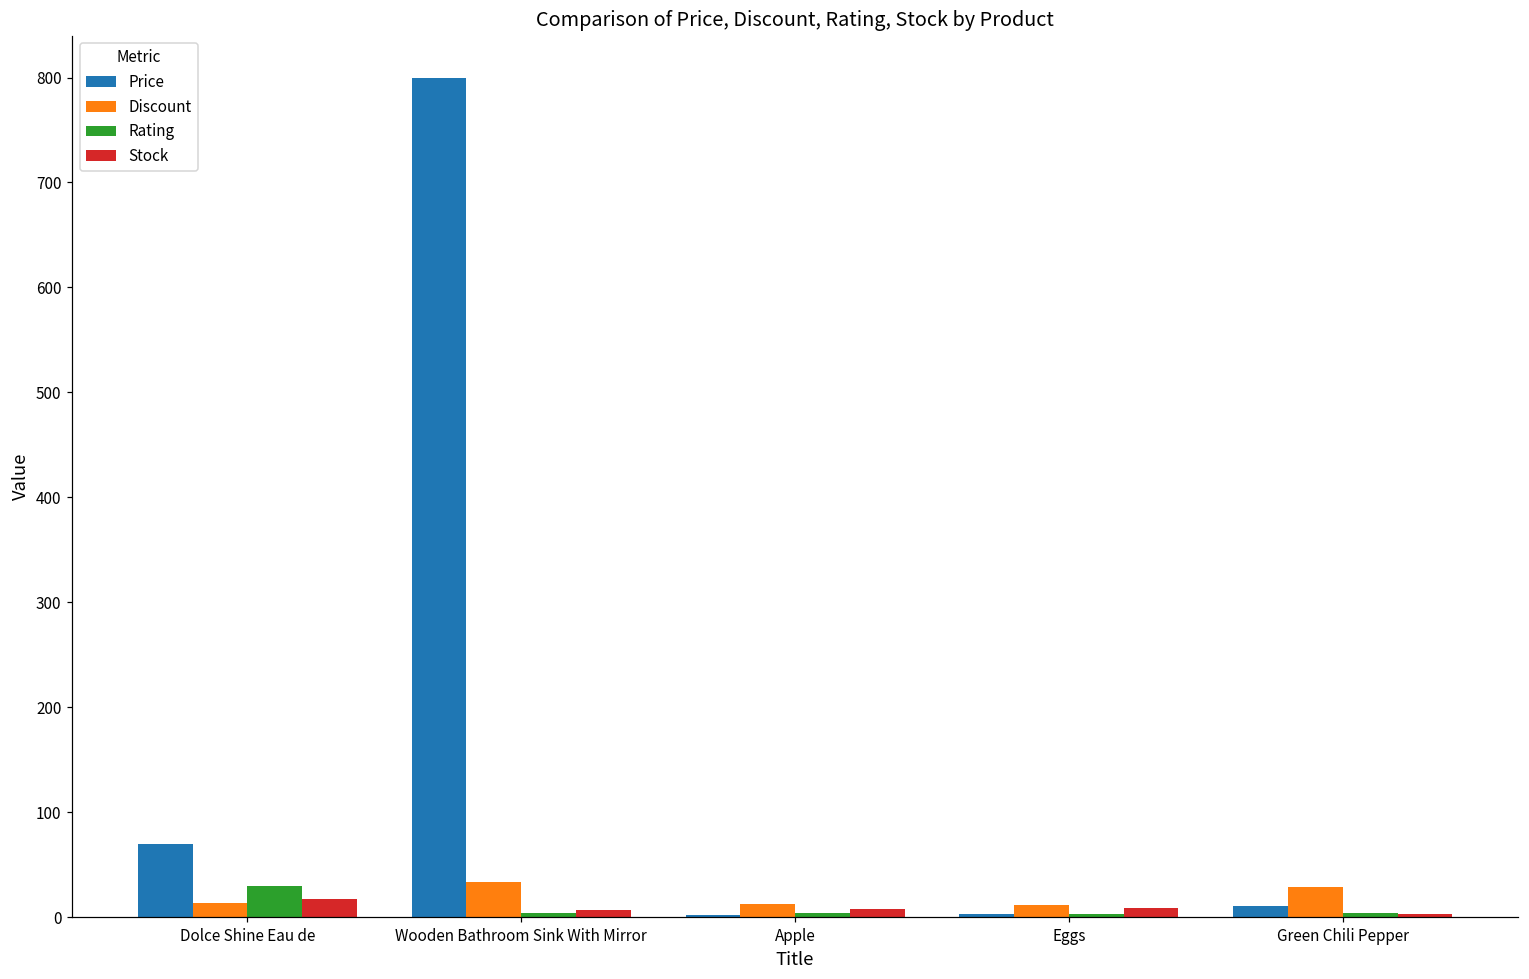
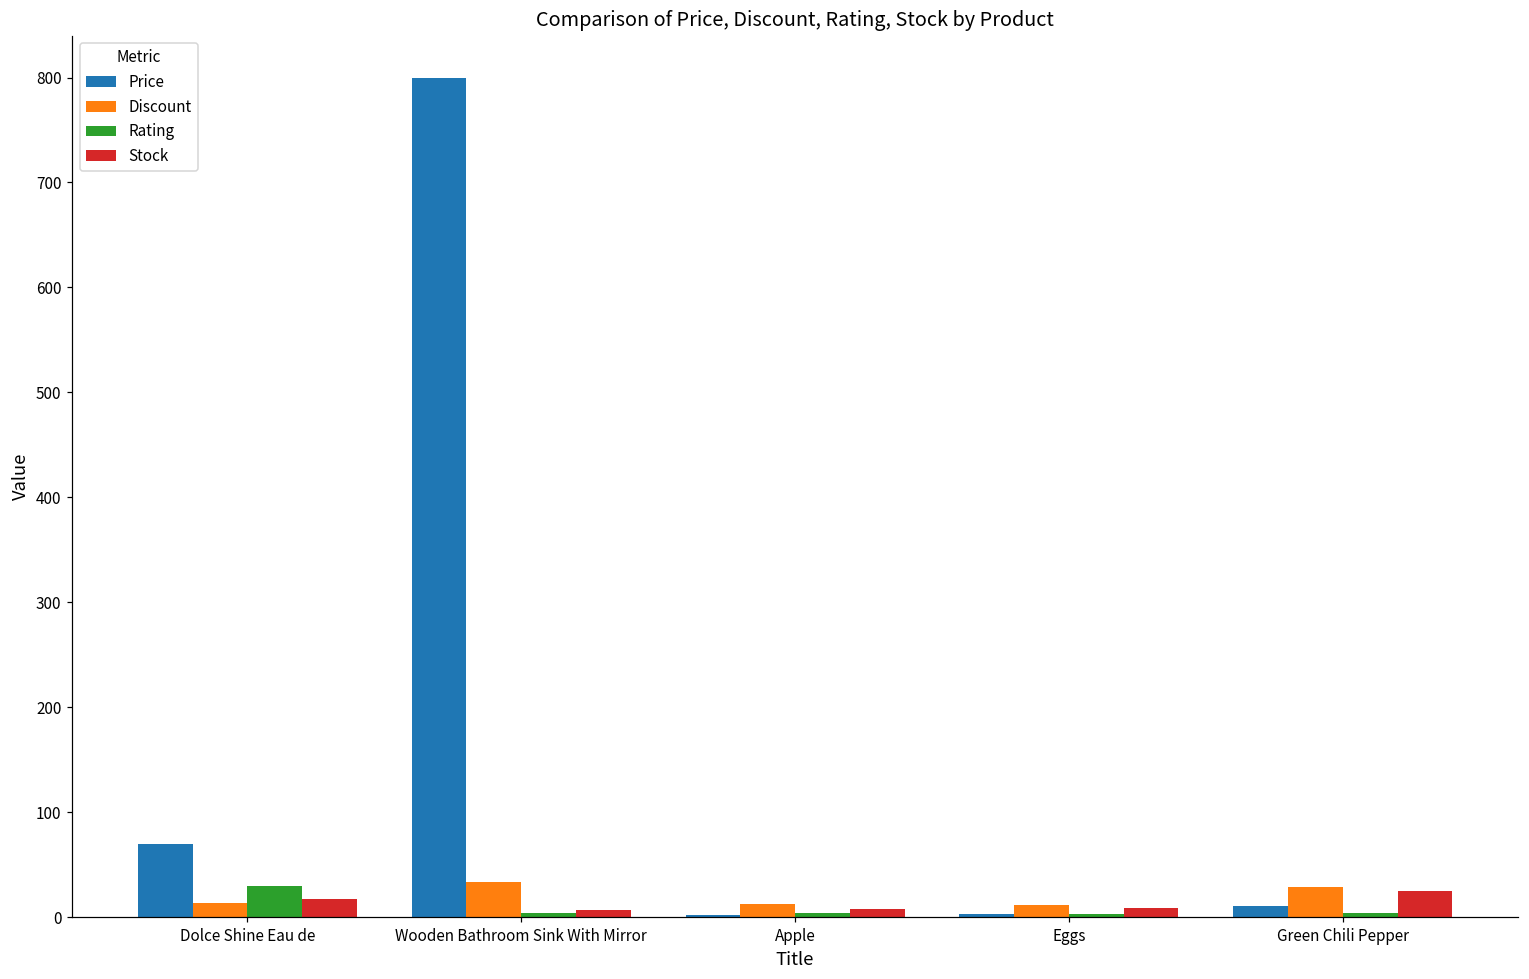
  {
    "Price": {
      "Dolce Shine Eau de": 70,
      "Wooden Bathroom Sink With Mirror": 800,
      "Eggs": 0,
      "Green Chili Pepper": 10
    },
    "Discount": {
      "Dolce Shine Eau de": 10,
      "Wooden Bathroom Sink With Mirror": 30,
      "Apple": 10,
      "Eggs": 10,
      "Green Chili Pepper": 30
    },
    "Rating": {
      "Dolce Shine Eau de": 30,
      "Wooden Bathroom Sink With Mirror": 0,
      "Apple": 0,
      "Green Chili Pepper": 0
    },
    "Stock": {
      "Dolce Shine Eau de": 20,
      "Wooden Bathroom Sink With Mirror": 10,
      "Apple": 10,
      "Eggs": 10,
-     "Green Chili Pepper": 0
+     "Green Chili Pepper": 20
    }
  }
